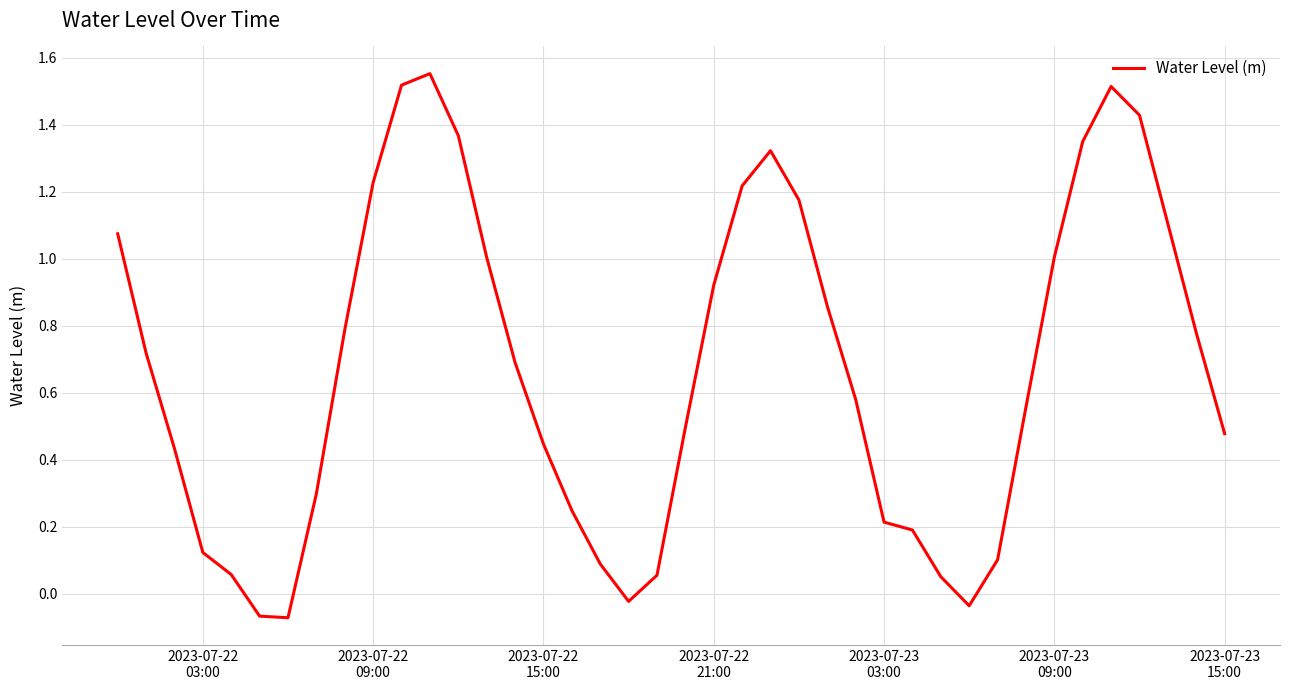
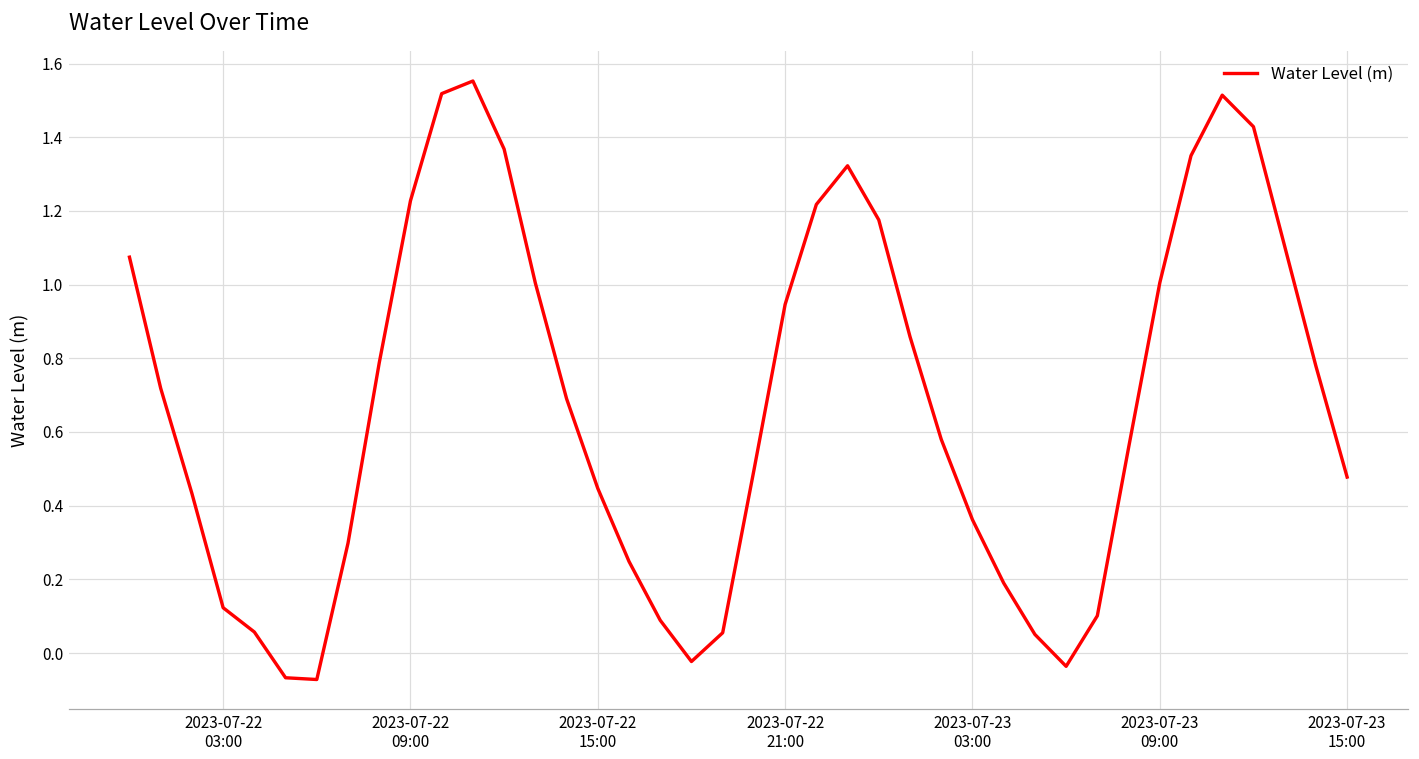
  {
    "2023-07-22 03:00": 0.12,
    "2023-07-22 09:00": 1.23,
    "2023-07-22 15:00": 0.45,
-   "2023-07-22 21:00": 0.92,
-   "2023-07-23 03:00": 0.21,
+   "2023-07-22 21:00": 0.95,
+   "2023-07-23 03:00": 0.36,
    "2023-07-23 09:00": 1.00,
    "2023-07-23 15:00": 0.48
  }
